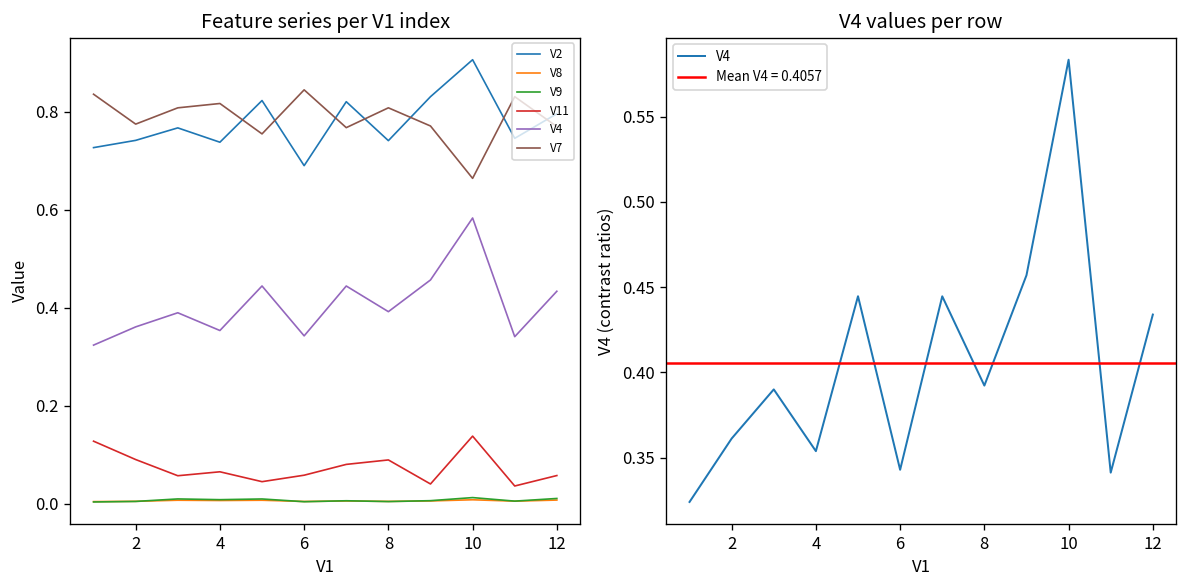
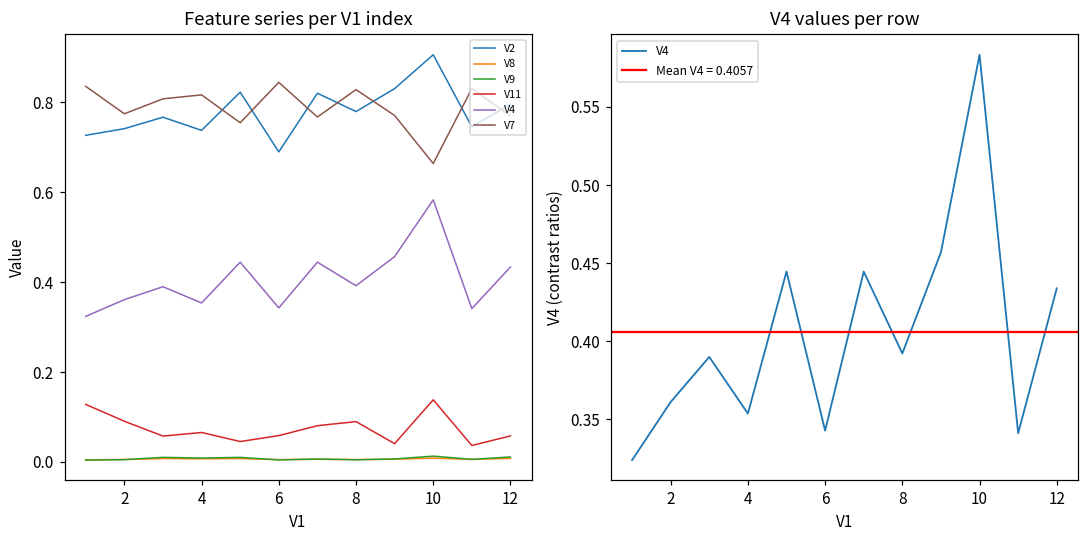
  {
    "Feature series per V1 index": {
      "V2": {
        "2": 0.74,
        "4": 0.74,
        "6": 0.69,
-       "8": 0.74,
+       "8": 0.78,
        "10": 0.91
      },
      "V11": {
        "2": 0.09,
        "4": 0.07,
        "6": 0.06,
        "8": 0.09,
        "10": 0.14,
        "12": 0.06
      },
      "V7": {
        "2": 0.77,
        "4": 0.82,
        "6": 0.84,
-       "8": 0.81,
+       "8": 0.83,
        "10": 0.66
      }
    },
    "V4 values per row": {
      "2": 0.361,
      "4": 0.354,
      "6": 0.343,
      "8": 0.392,
      "10": 0.583,
      "12": 0.434
    }
  }
